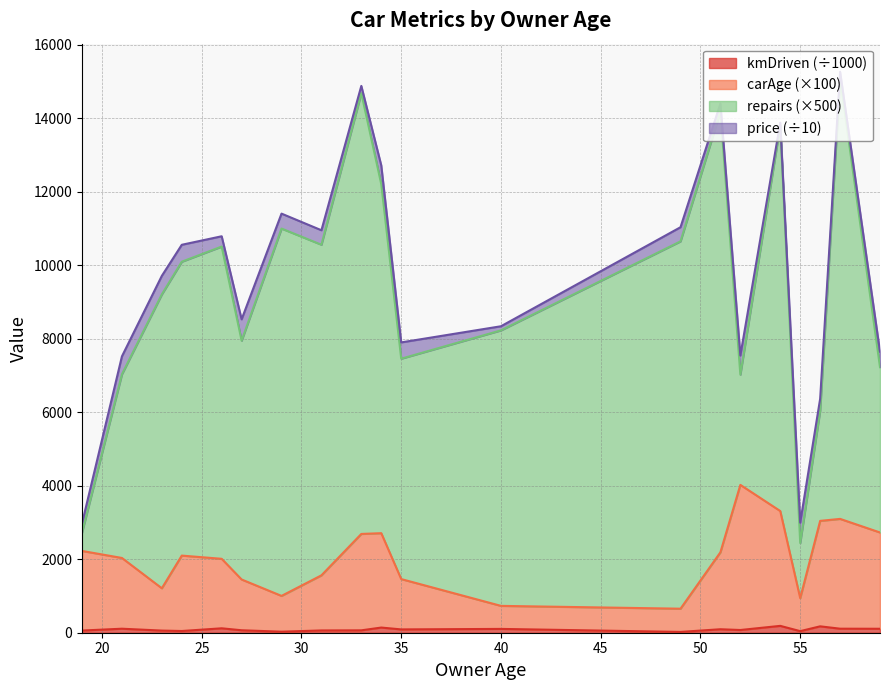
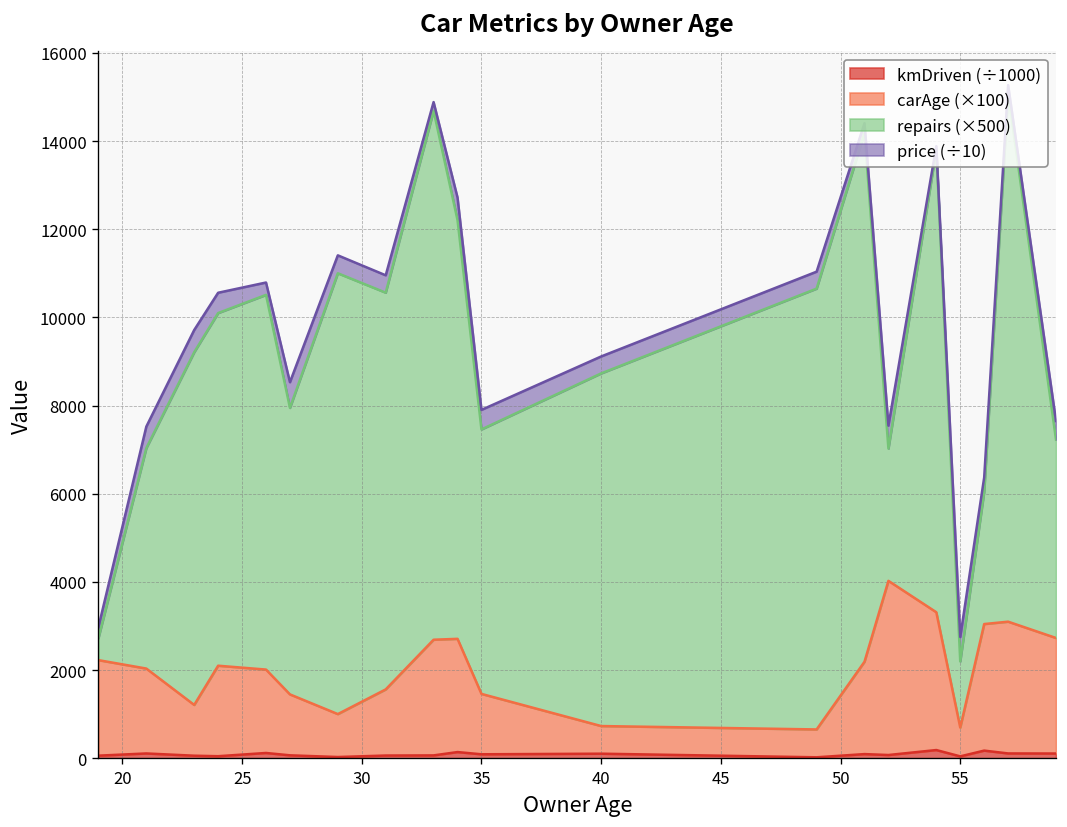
  {
    "kmDriven (÷1000)": {
      "35": 100,
      "40": 100,
      "55": 0
    },
    "carAge (×100)": {
      "35": 1400,
      "40": 600,
-     "55": 900
+     "55": 700
    },
    "repairs (×500)": {
      "35": 6000,
-     "40": 7500,
+     "40": 8000,
      "55": 1500
    },
    "price (÷10)": {
      "35": 400,
-     "40": 100,
+     "40": 400,
      "55": 600
    }
  }
